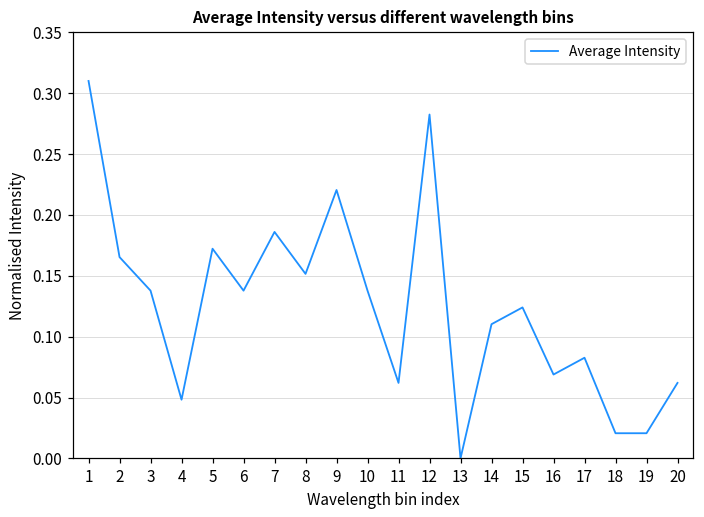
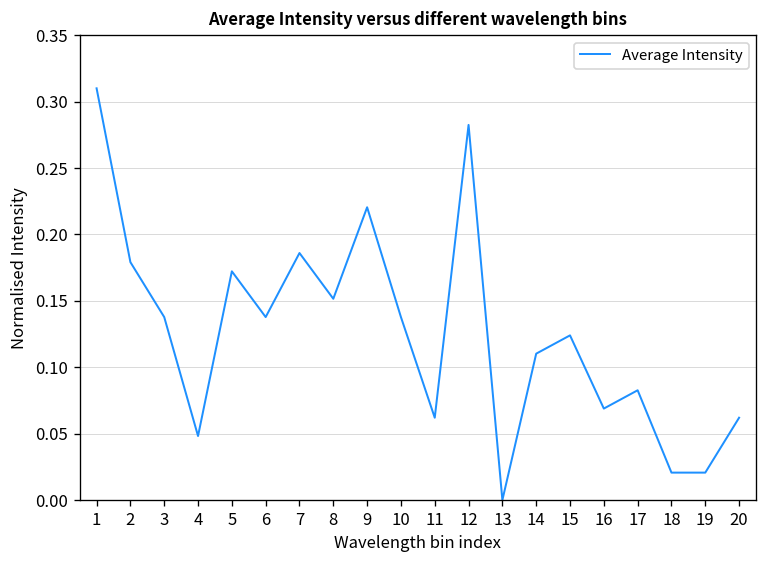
  {
    "1": 0.310,
-   "2": 0.165,
+   "2": 0.179,
    "3": 0.138,
    "4": 0.048,
    "5": 0.172,
    "6": 0.138,
    "7": 0.186,
    "8": 0.152,
    "9": 0.220,
    "10": 0.138,
    "11": 0.062,
    "12": 0.282,
    "13": 0.000,
    "14": 0.110,
    "15": 0.124,
    "16": 0.069,
    "17": 0.083,
    "18": 0.021,
    "19": 0.021,
    "20": 0.062
  }
